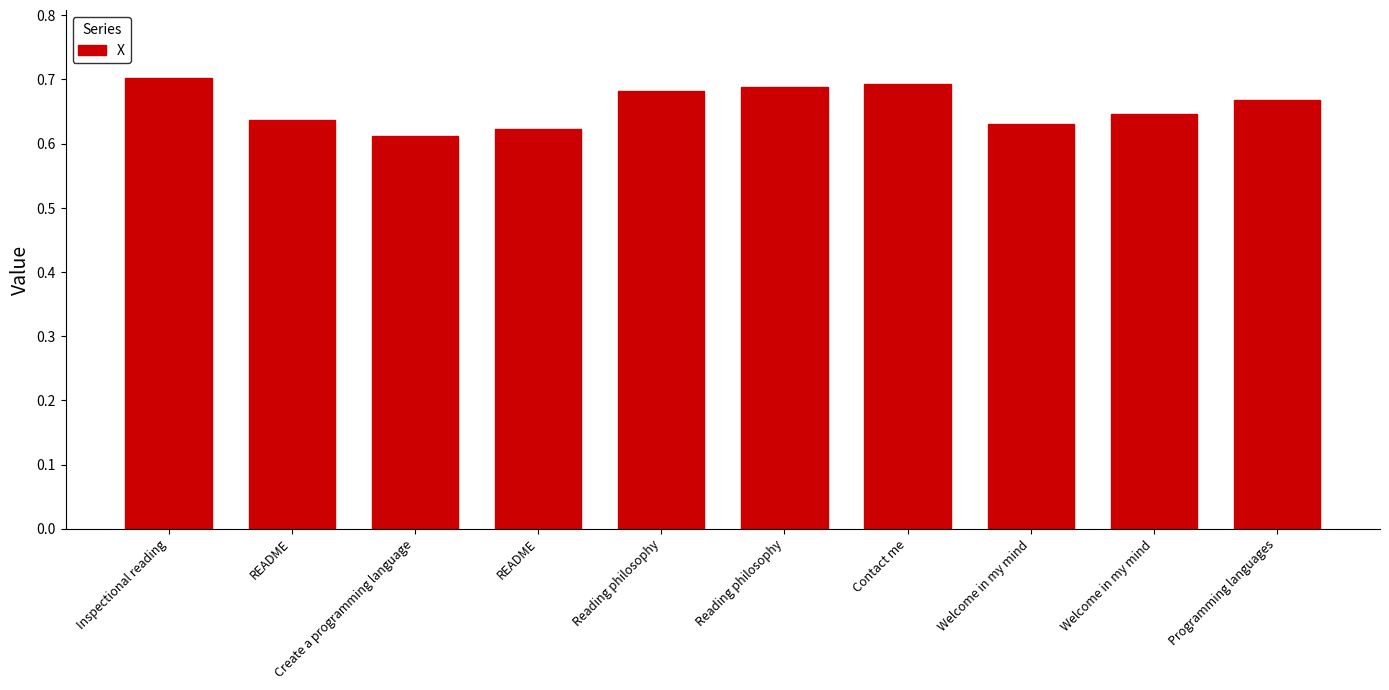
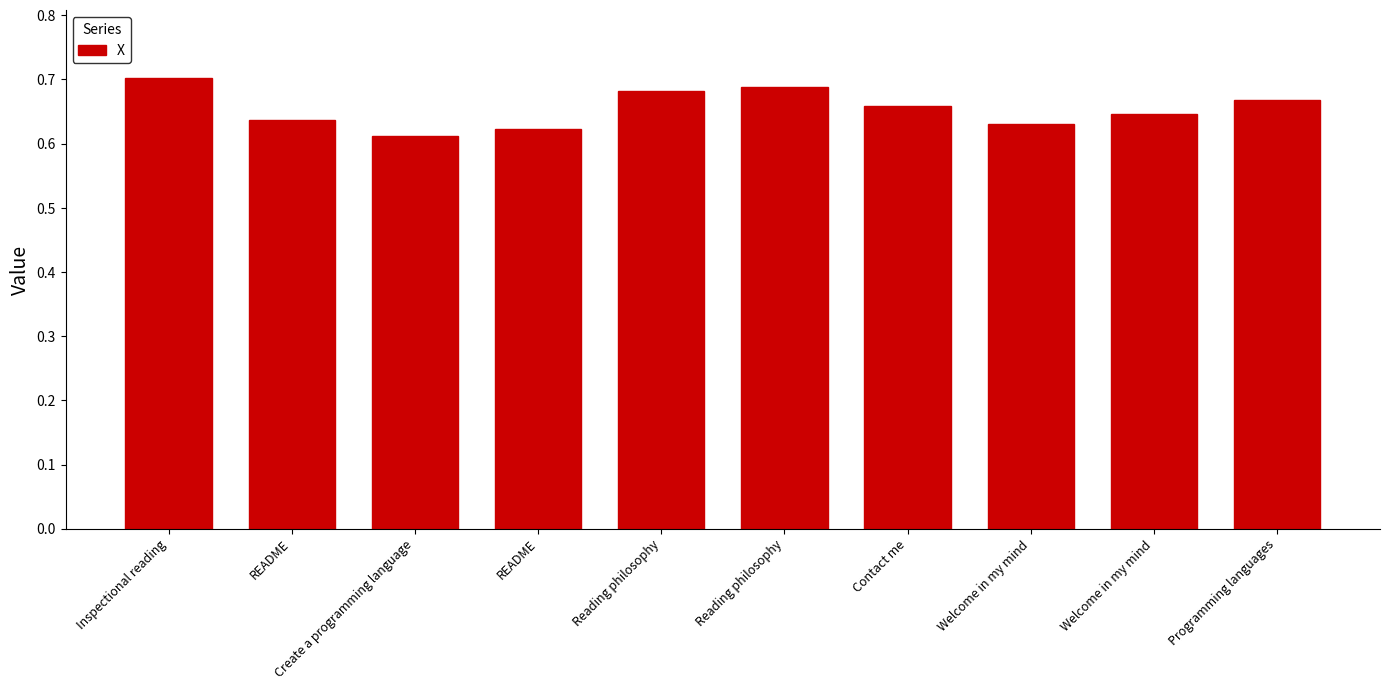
  {
    "Inspectional reading": 0.70,
    "Create a programming language": 0.61,
-   "Contact me": 0.69,
+   "Contact me": 0.66,
    "Programming languages": 0.67
  }
